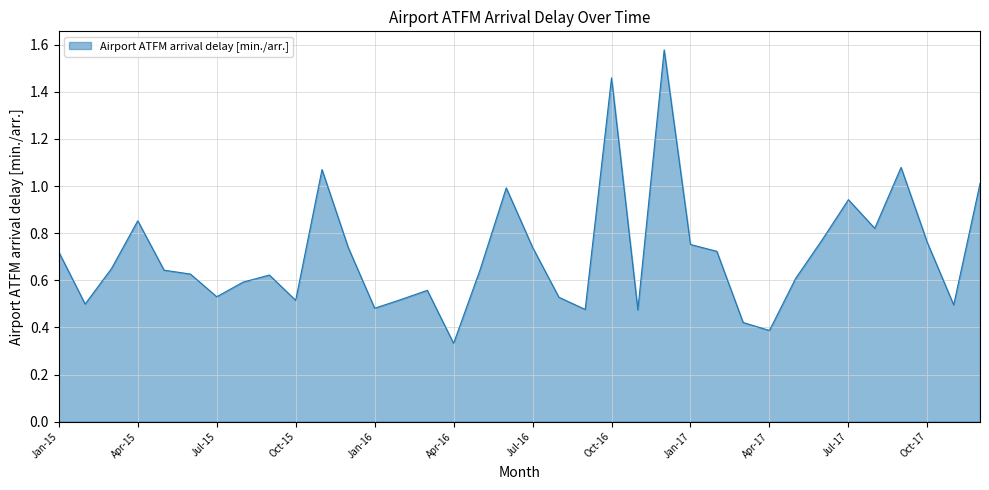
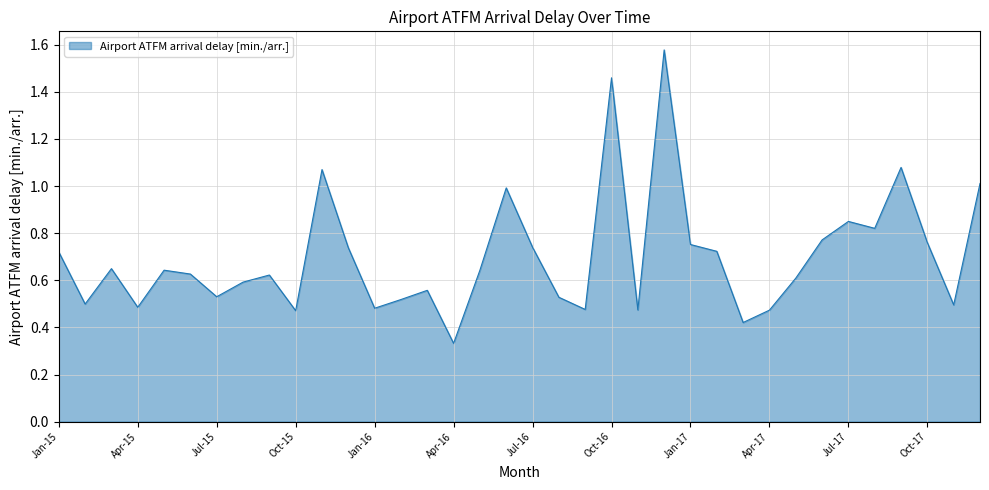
  {
    "Jan-15": 0.72,
-   "Apr-15": 0.85,
+   "Apr-15": 0.49,
    "Jul-15": 0.53,
-   "Oct-15": 0.51,
+   "Oct-15": 0.47,
    "Jan-16": 0.48,
    "Apr-16": 0.33,
    "Jul-16": 0.74,
    "Oct-16": 1.46,
    "Jan-17": 0.75,
-   "Apr-17": 0.39,
-   "Jul-17": 0.94,
+   "Apr-17": 0.47,
+   "Jul-17": 0.85,
    "Oct-17": 0.76
  }
